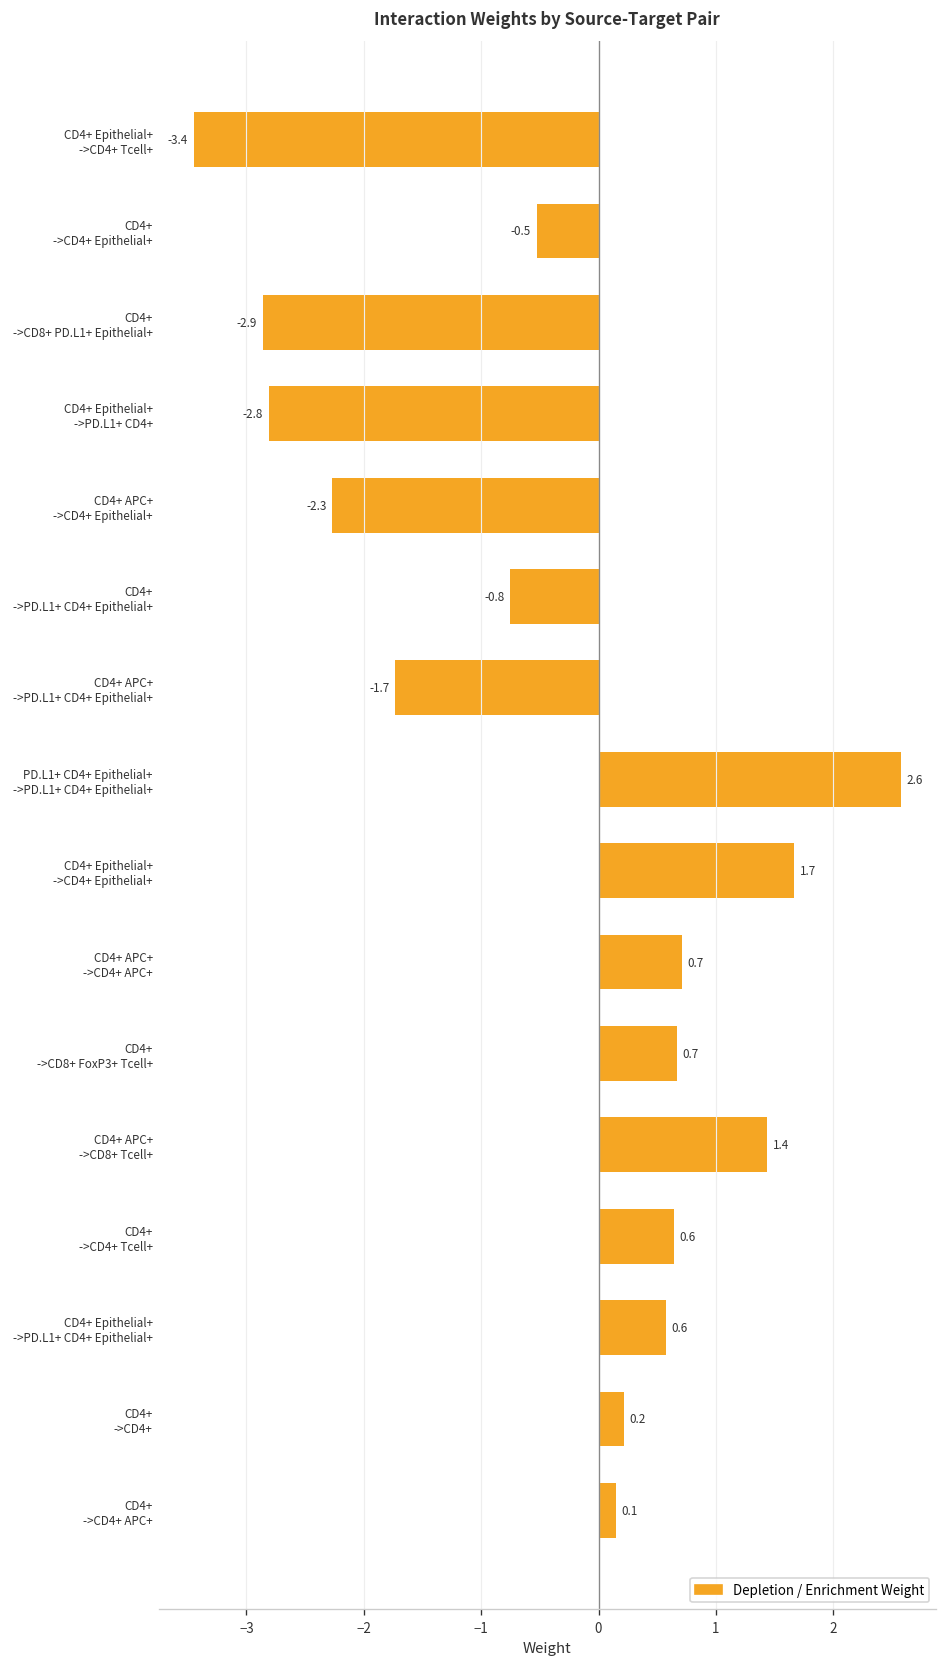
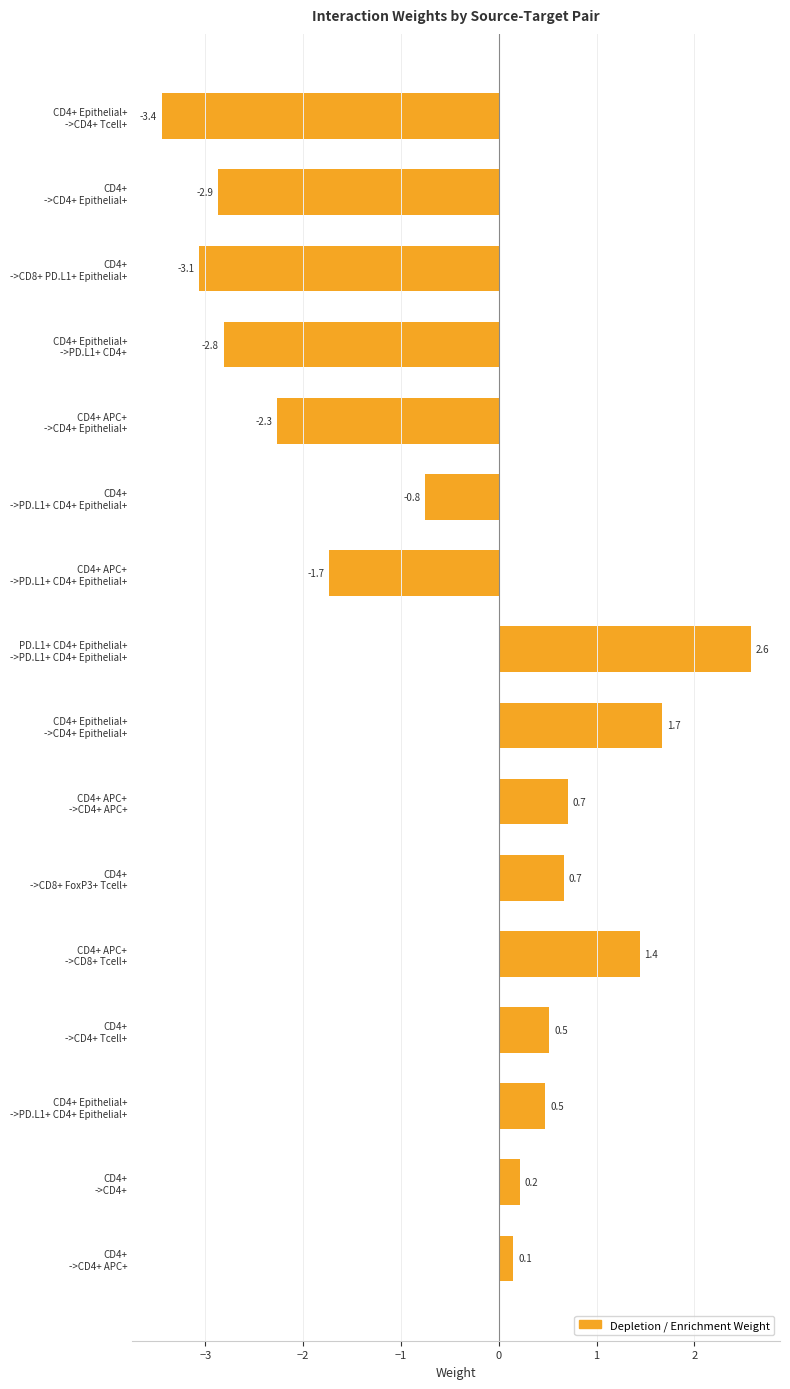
  {
    "CD4+ Epithelial+ ->CD4+ Tcell+": -3.4,
-   "CD4+ ->CD4+ Epithelial+": -0.5,
-   "CD4+ ->CD8+ PD.L1+ Epithelial+": -2.9,
+   "CD4+ ->CD4+ Epithelial+": -2.9,
+   "CD4+ ->CD8+ PD.L1+ Epithelial+": -3.1,
    "CD4+ Epithelial+ ->PD.L1+ CD4+": -2.8,
    "CD4+ APC+ ->CD4+ Epithelial+": -2.3,
    "CD4+ ->PD.L1+ CD4+ Epithelial+": -0.8,
    "CD4+ APC+ ->PD.L1+ CD4+ Epithelial+": -1.7,
    "PD.L1+ CD4+ Epithelial+ ->PD.L1+ CD4+ Epithelial+": 2.6,
    "CD4+ Epithelial+ ->CD4+ Epithelial+": 1.7,
    "CD4+ APC+ ->CD4+ APC+": 0.7,
    "CD4+ ->CD8+ FoxP3+ Tcell+": 0.7,
    "CD4+ APC+ ->CD8+ Tcell+": 1.4,
-   "CD4+ ->CD4+ Tcell+": 0.6,
-   "CD4+ Epithelial+ ->PD.L1+ CD4+ Epithelial+": 0.6,
+   "CD4+ ->CD4+ Tcell+": 0.5,
+   "CD4+ Epithelial+ ->PD.L1+ CD4+ Epithelial+": 0.5,
    "CD4+ ->CD4+": 0.2,
    "CD4+ ->CD4+ APC+": 0.1
  }
